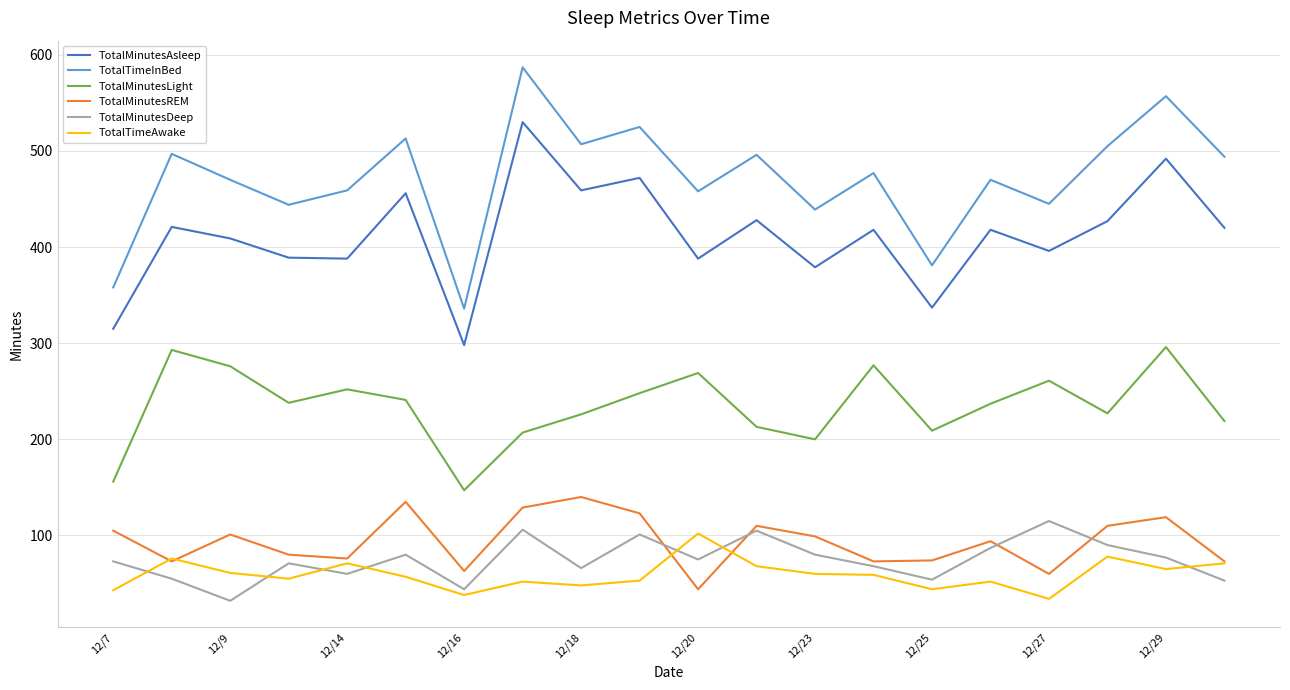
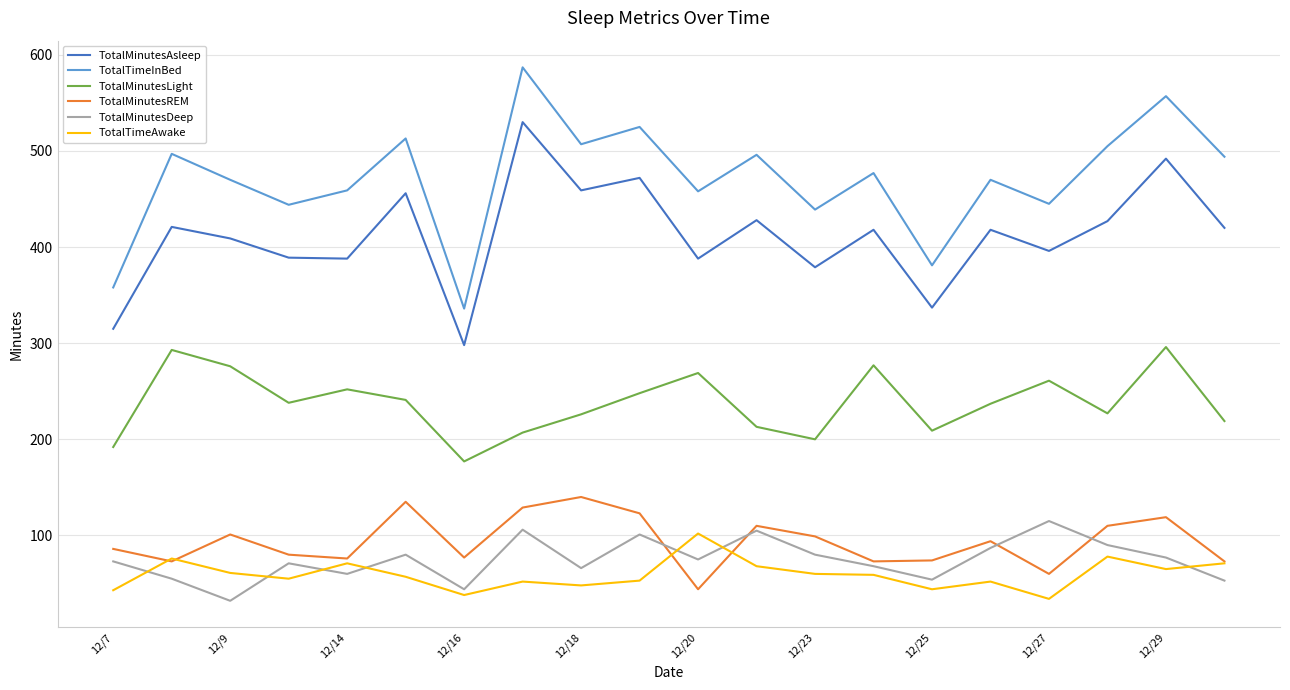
  {
    "TotalMinutesLight": {
-     "12/7": 160,
+     "12/7": 190,
      "12/9": 280,
      "12/14": 250,
-     "12/16": 150,
+     "12/16": 180,
      "12/18": 230,
      "12/20": 270,
      "12/23": 200,
      "12/25": 210,
      "12/27": 260,
      "12/29": 300
    },
    "TotalMinutesREM": {
-     "12/7": 110,
+     "12/7": 90,
      "12/9": 100,
      "12/14": 80,
-     "12/16": 60,
+     "12/16": 80,
      "12/18": 140,
      "12/20": 40,
      "12/23": 100,
      "12/25": 70,
      "12/27": 60,
      "12/29": 120
    },
    "TotalMinutesDeep": {
      "12/7": 70,
      "12/9": 30,
      "12/14": 60,
      "12/16": 40,
      "12/18": 70,
      "12/20": 80,
      "12/23": 80,
      "12/25": 50,
      "12/27": 120,
      "12/29": 80
    },
    "TotalTimeAwake": {
      "12/7": 40,
      "12/9": 60,
      "12/14": 70,
      "12/16": 40,
      "12/18": 50,
      "12/20": 100,
      "12/23": 60,
      "12/25": 40,
      "12/27": 30,
      "12/29": 70
    }
  }
